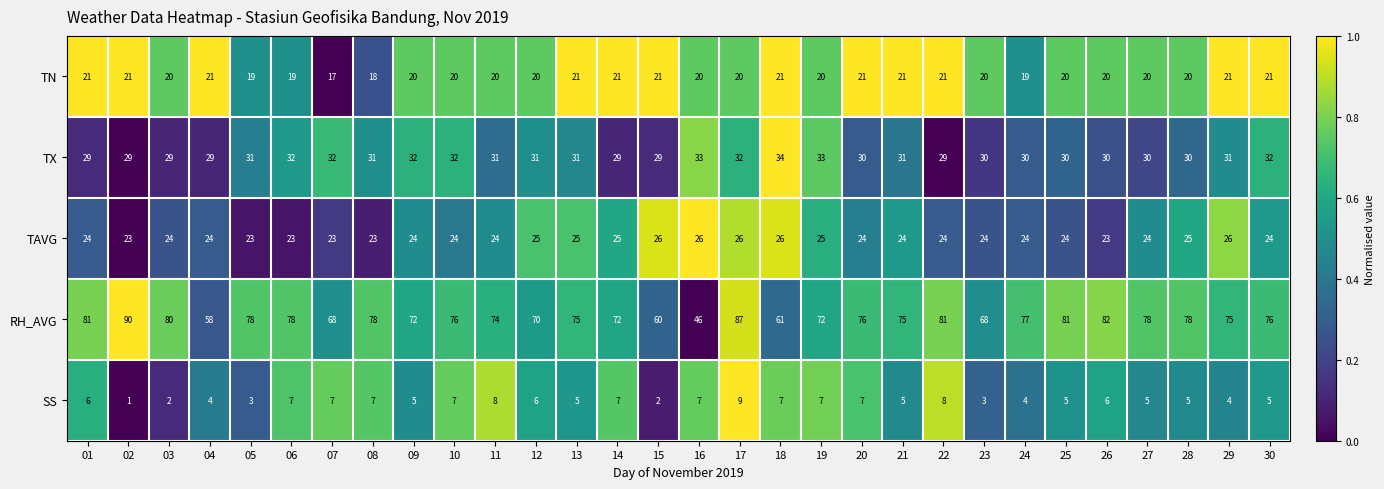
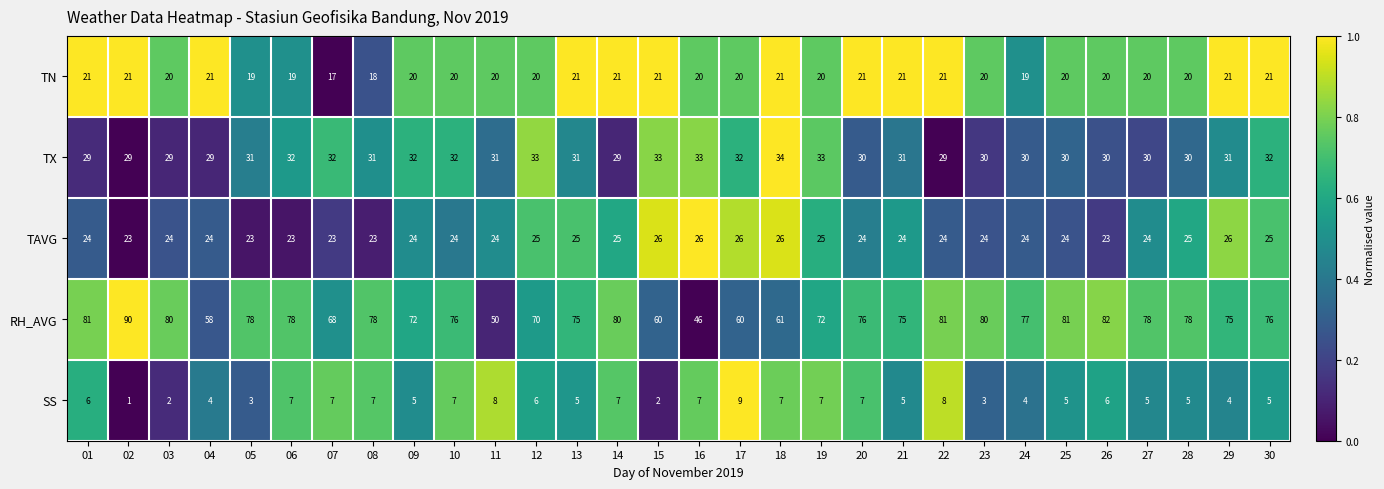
  {
    "TN": {
      "01": 21,
      "02": 21,
      "03": 20,
      "04": 21,
      "05": 19,
      "06": 19,
      "07": 17,
      "08": 18,
      "09": 20,
      "10": 20,
      "11": 20,
      "12": 20,
      "13": 21,
      "14": 21,
      "15": 21,
      "16": 20,
      "17": 20,
      "18": 21,
      "19": 20,
      "20": 21,
      "21": 21,
      "22": 21,
      "23": 20,
      "24": 19,
      "25": 20,
      "26": 20,
      "27": 20,
      "28": 20,
      "29": 21,
      "30": 21
    },
    "TX": {
      "01": 29,
      "02": 29,
      "03": 29,
      "04": 29,
      "05": 31,
      "06": 32,
      "07": 32,
      "08": 31,
      "09": 32,
      "10": 32,
      "11": 31,
-     "12": 31,
+     "12": 33,
      "13": 31,
      "14": 29,
-     "15": 29,
+     "15": 33,
      "16": 33,
      "17": 32,
      "18": 34,
      "19": 33,
      "20": 30,
      "21": 31,
      "22": 29,
      "23": 30,
      "24": 30,
      "25": 30,
      "26": 30,
      "27": 30,
      "28": 30,
      "29": 31,
      "30": 32
    },
    "TAVG": {
      "01": 24,
      "02": 23,
      "03": 24,
      "04": 24,
      "05": 23,
      "06": 23,
      "07": 23,
      "08": 23,
      "09": 24,
      "10": 24,
      "11": 24,
      "12": 25,
      "13": 25,
      "14": 25,
      "15": 26,
      "16": 26,
      "17": 26,
      "18": 26,
      "19": 25,
      "20": 24,
      "21": 24,
      "22": 24,
      "23": 24,
      "24": 24,
      "25": 24,
      "26": 23,
      "27": 24,
      "28": 25,
      "29": 26,
-     "30": 24
+     "30": 25
    },
    "RH_AVG": {
      "01": 81,
      "02": 90,
      "03": 80,
      "04": 58,
      "05": 78,
      "06": 78,
      "07": 68,
      "08": 78,
      "09": 72,
      "10": 76,
-     "11": 74,
+     "11": 50,
      "12": 70,
      "13": 75,
-     "14": 72,
+     "14": 80,
      "15": 60,
      "16": 46,
-     "17": 87,
+     "17": 60,
      "18": 61,
      "19": 72,
      "20": 76,
      "21": 75,
      "22": 81,
-     "23": 68,
+     "23": 80,
      "24": 77,
      "25": 81,
      "26": 82,
      "27": 78,
      "28": 78,
      "29": 75,
      "30": 76
    },
    "SS": {
      "01": 6,
      "02": 1,
      "03": 2,
      "04": 4,
      "05": 3,
      "06": 7,
      "07": 7,
      "08": 7,
      "09": 5,
      "10": 7,
      "11": 8,
      "12": 6,
      "13": 5,
      "14": 7,
      "15": 2,
      "16": 7,
      "17": 9,
      "18": 7,
      "19": 7,
      "20": 7,
      "21": 5,
      "22": 8,
      "23": 3,
      "24": 4,
      "25": 5,
      "26": 6,
      "27": 5,
      "28": 5,
      "29": 4,
      "30": 5
    }
  }
